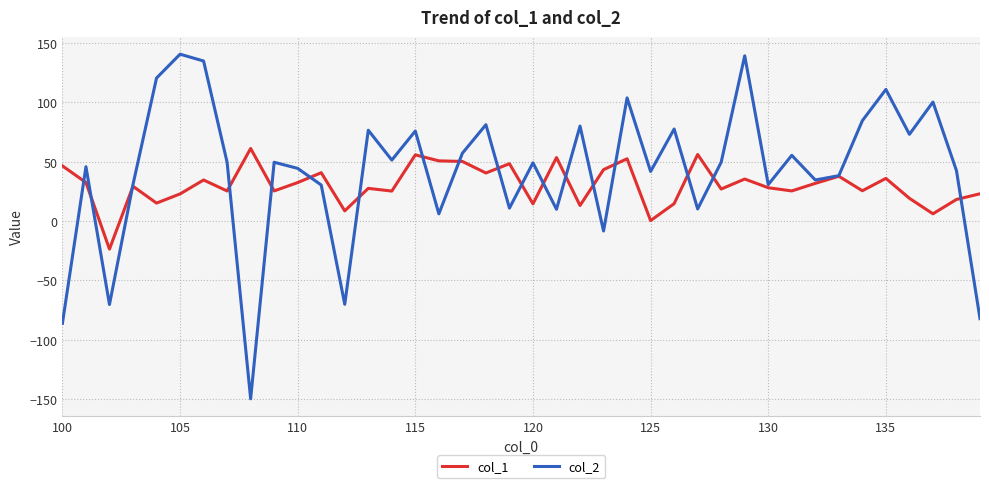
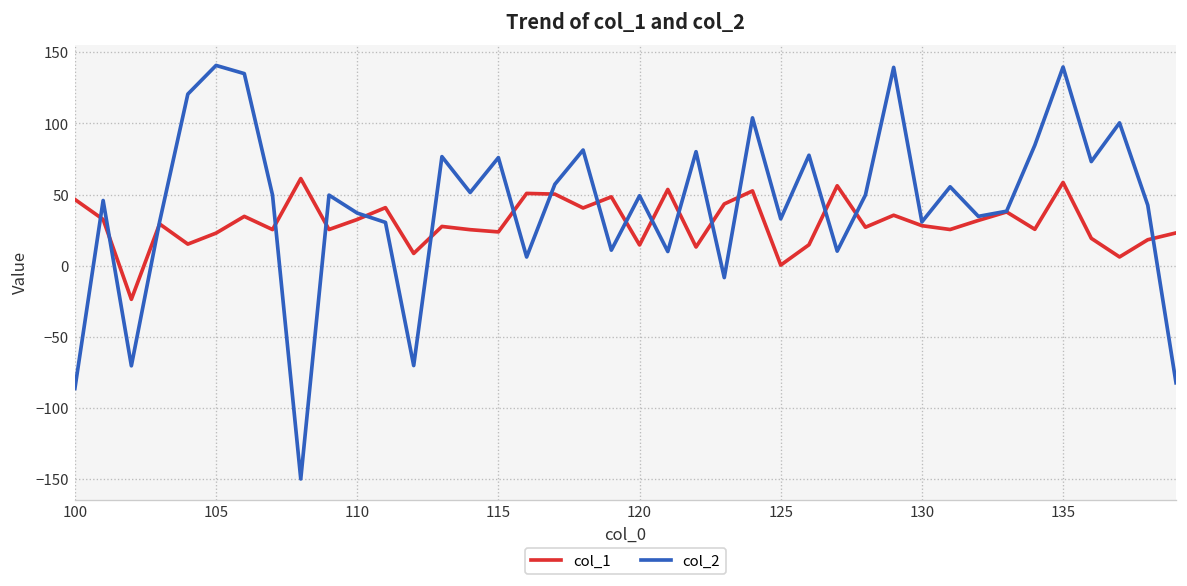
  {
    "col_1": {
      "100": 47,
      "105": 23,
      "110": 32,
-     "115": 56,
+     "115": 24,
      "120": 15,
      "125": 0,
      "130": 28,
-     "135": 36
+     "135": 58
    },
    "col_2": {
      "100": -86,
      "105": 141,
-     "110": 44,
+     "110": 37,
      "115": 76,
      "120": 49,
-     "125": 42,
+     "125": 33,
      "130": 31,
-     "135": 111
+     "135": 140
    }
  }
